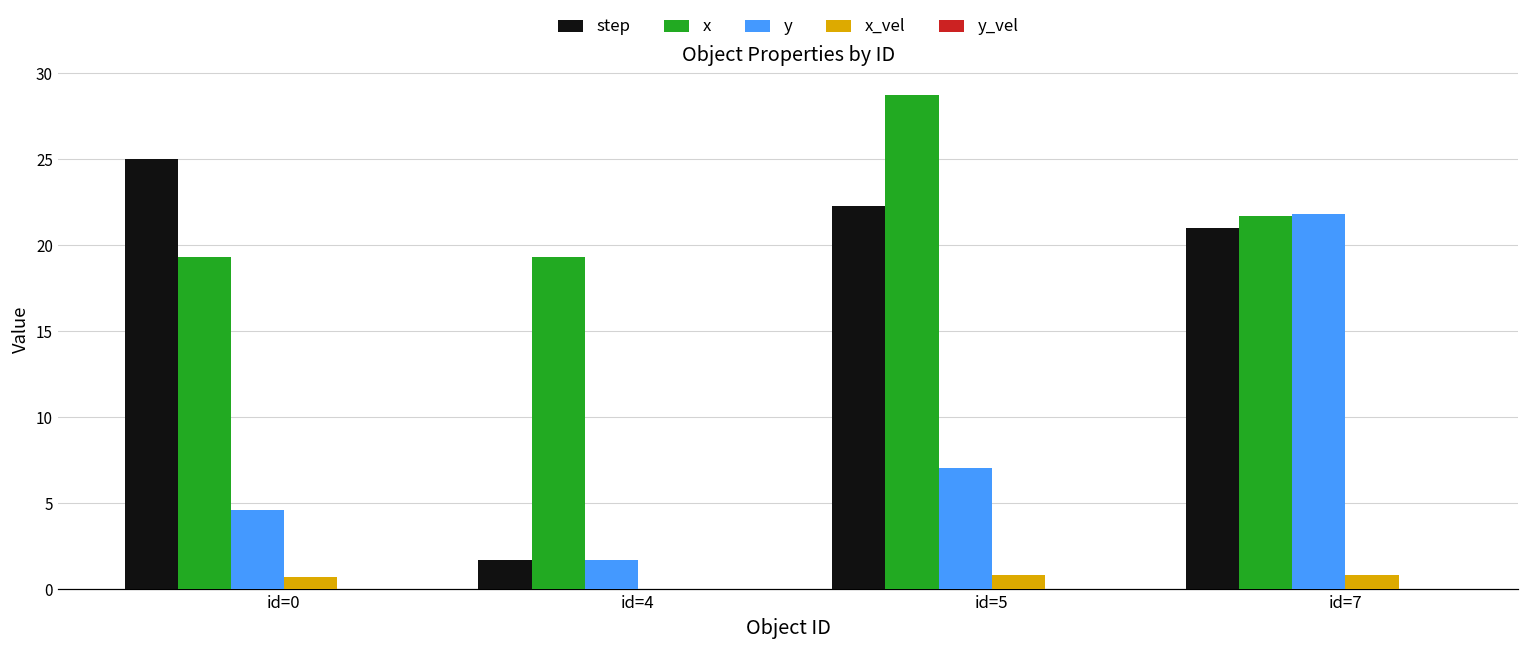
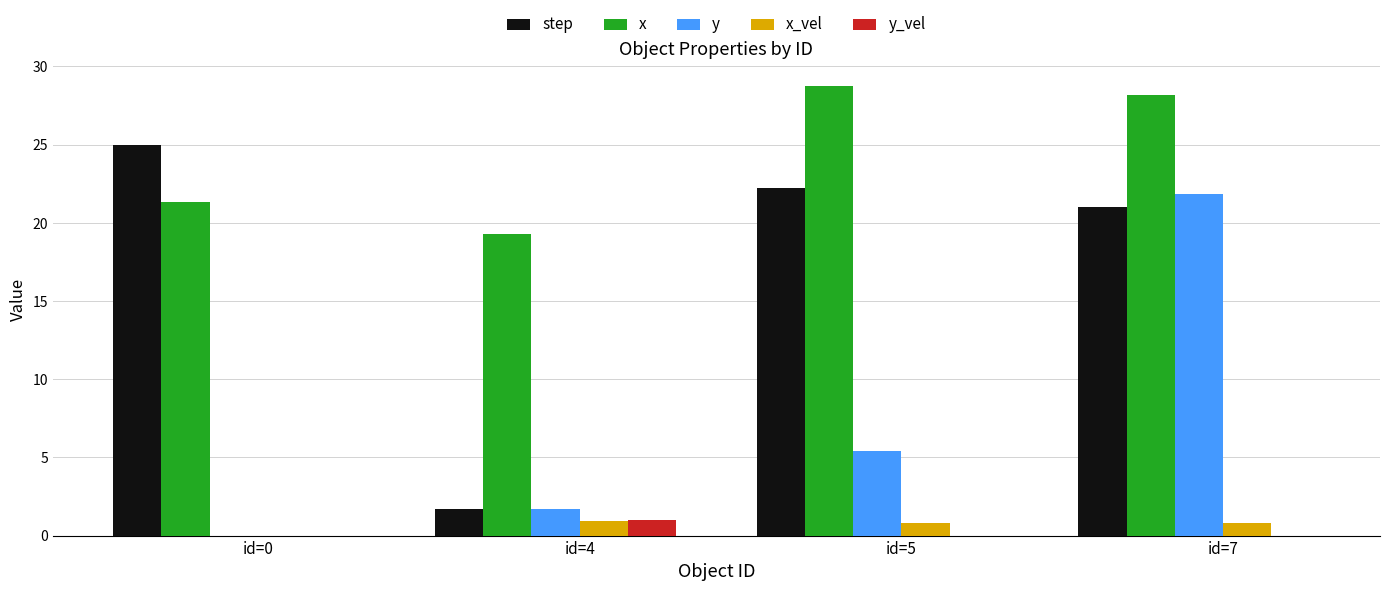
  {
    "step": {
      "id=0": 25.0,
      "id=4": 1.7,
      "id=5": 22.3,
      "id=7": 21.0
    },
    "x": {
-     "id=0": 19.3,
+     "id=0": 21.3,
      "id=4": 19.3,
      "id=5": 28.7,
-     "id=7": 21.7
+     "id=7": 28.2
    },
    "y": {
-     "id=0": 4.6,
+     "id=0": 0.0,
      "id=4": 1.7,
-     "id=5": 7.1,
+     "id=5": 5.4,
      "id=7": 21.8
    },
    "x_vel": {
-     "id=0": 0.7,
-     "id=4": 0.0,
+     "id=0": 0.0,
+     "id=4": 0.9,
      "id=5": 0.8,
      "id=7": 0.8
    },
    "y_vel": {
      "id=0": 0,
-     "id=4": 0
+     "id=4": 1
    }
  }
